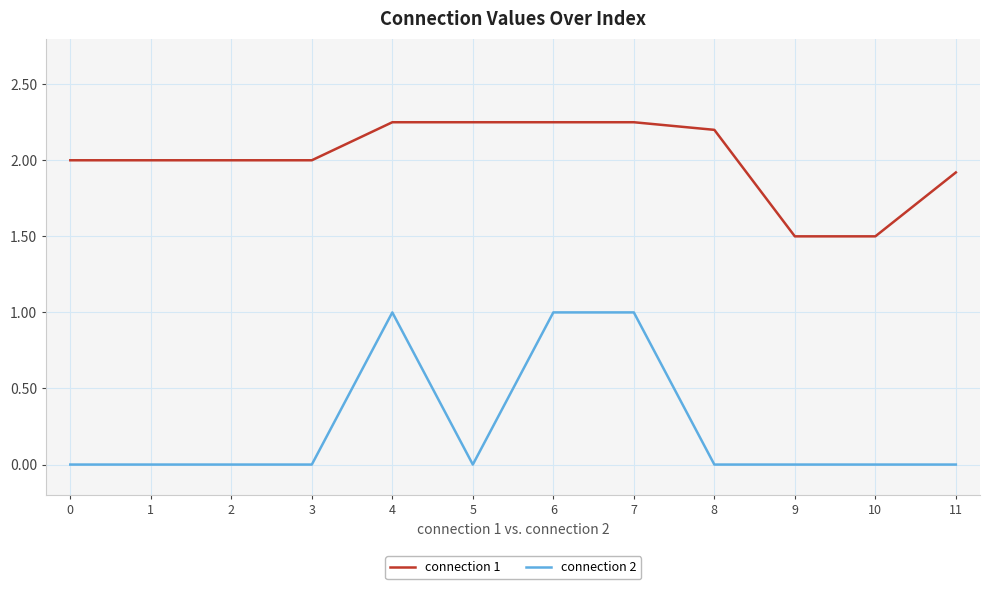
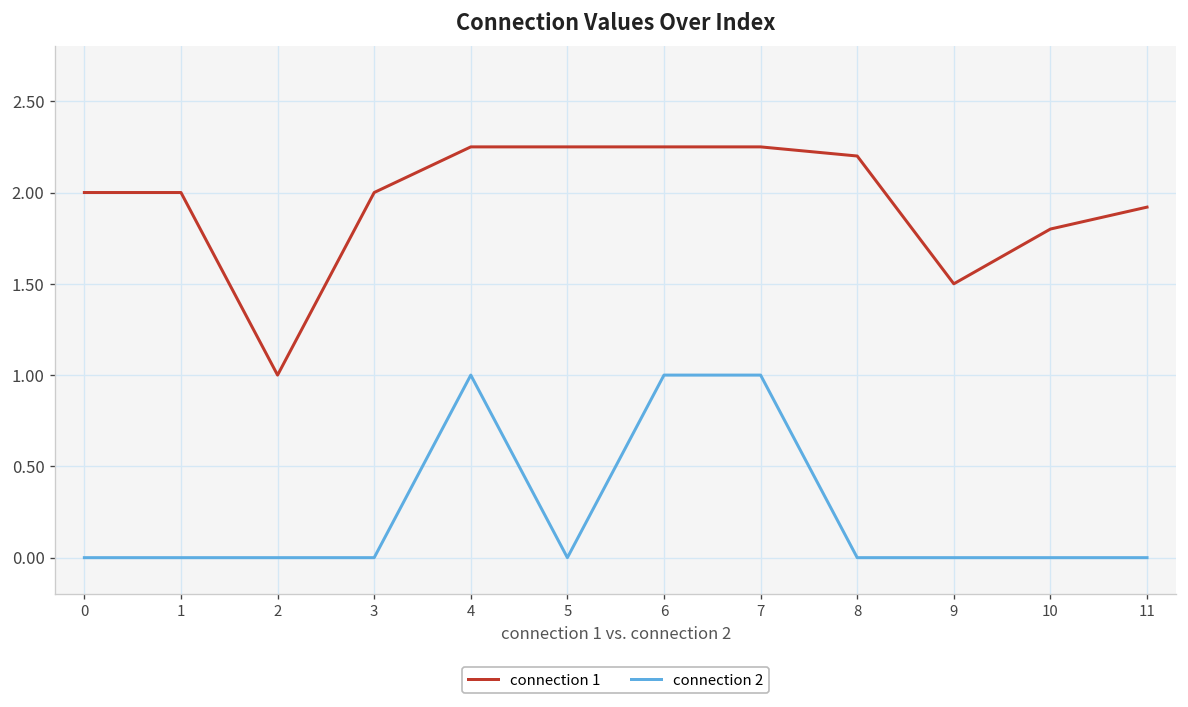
  {
    "connection 1": {
      "0": 2.0,
      "1": 2.0,
-     "2": 2,
+     "2": 1,
      "3": 2.0,
      "4": 2.25,
      "5": 2.25,
      "6": 2.25,
      "7": 2.25,
      "8": 2.2,
      "9": 1.5,
-     "10": 1.5,
+     "10": 1.8,
      "11": 1.92
    },
    "connection 2": {
      "0": 0.0,
      "1": 0.0,
      "2": 0.0,
      "3": 0.0,
      "4": 1.0,
      "5": 0.0,
      "6": 1.0,
      "7": 1.0,
      "8": 0.0,
      "9": 0.0,
      "10": 0.0,
      "11": 0.0
    }
  }
